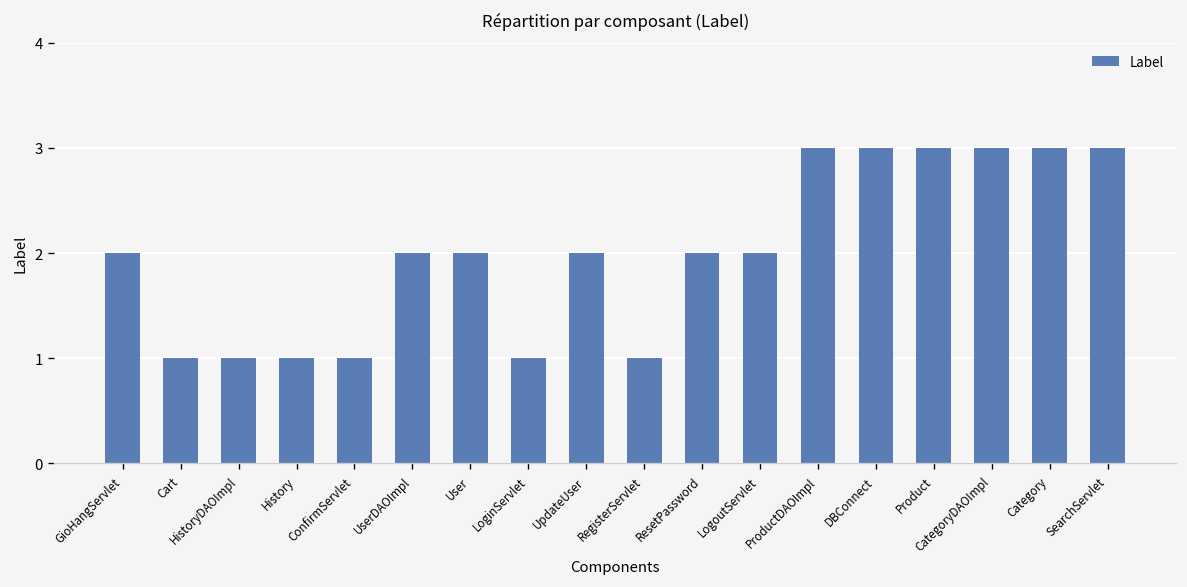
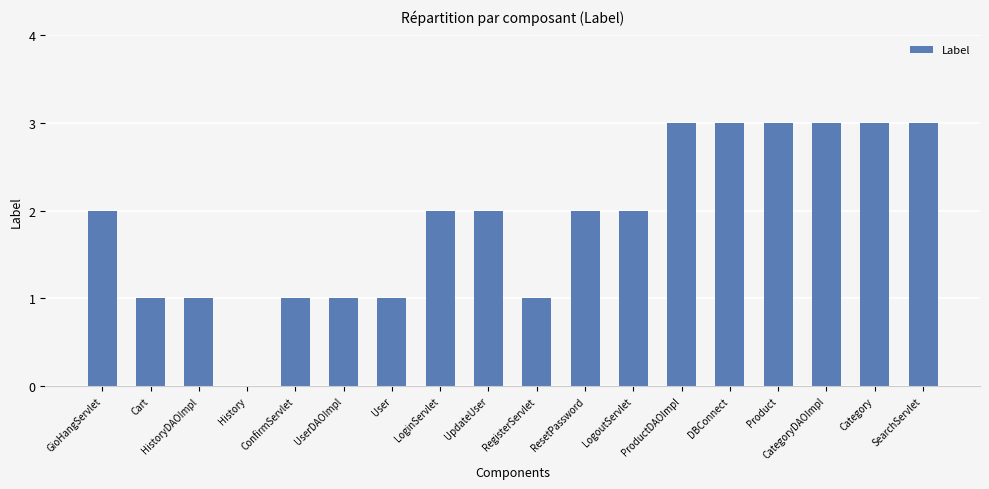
  {
    "GioHangServlet": 2,
    "Cart": 1,
    "HistoryDAOImpl": 1,
-   "History": 1,
+   "History": 0,
    "ConfirmServlet": 1,
-   "UserDAOImpl": 2,
-   "User": 2,
-   "LoginServlet": 1,
+   "UserDAOImpl": 1,
+   "User": 1,
+   "LoginServlet": 2,
    "UpdateUser": 2,
    "RegisterServlet": 1,
    "ResetPassword": 2,
    "LogoutServlet": 2,
    "ProductDAOImpl": 3,
    "DBConnect": 3,
    "Product": 3,
    "CategoryDAOImpl": 3,
    "Category": 3,
    "SearchServlet": 3
  }
